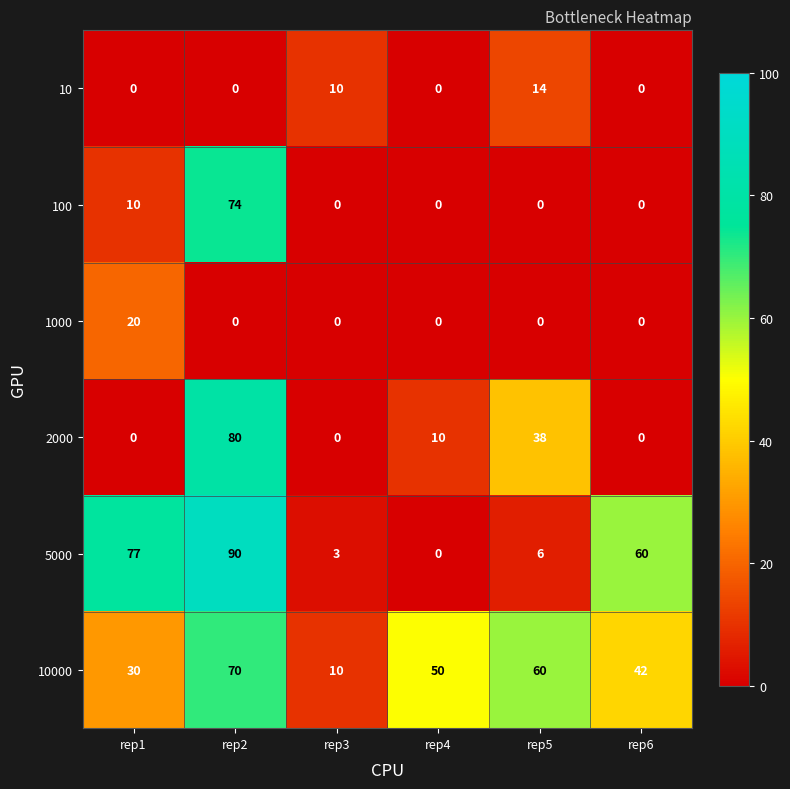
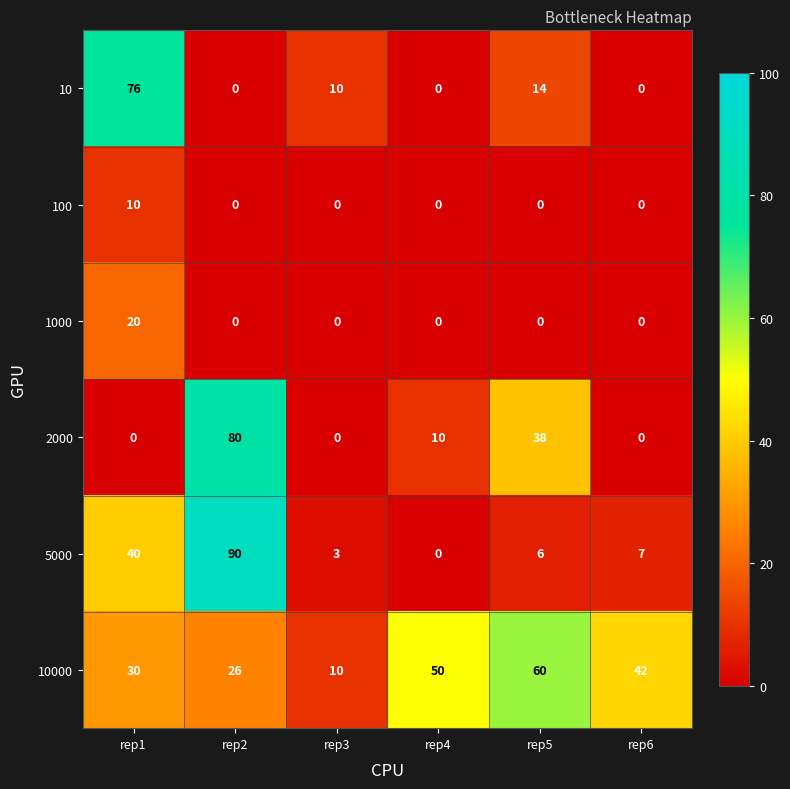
  {
    "10": {
-     "rep1": 0,
+     "rep1": 76,
      "rep2": 0,
      "rep3": 10,
      "rep4": 0,
      "rep5": 14,
      "rep6": 0
    },
    "100": {
      "rep1": 10,
-     "rep2": 74,
+     "rep2": 0,
      "rep3": 0,
      "rep4": 0,
      "rep5": 0,
      "rep6": 0
    },
    "1000": {
      "rep1": 20,
      "rep2": 0,
      "rep3": 0,
      "rep4": 0,
      "rep5": 0,
      "rep6": 0
    },
    "2000": {
      "rep1": 0,
      "rep2": 80,
      "rep3": 0,
      "rep4": 10,
      "rep5": 38,
      "rep6": 0
    },
    "5000": {
-     "rep1": 77,
+     "rep1": 40,
      "rep2": 90,
      "rep3": 3,
      "rep4": 0,
      "rep5": 6,
-     "rep6": 60
+     "rep6": 7
    },
    "10000": {
      "rep1": 30,
-     "rep2": 70,
+     "rep2": 26,
      "rep3": 10,
      "rep4": 50,
      "rep5": 60,
      "rep6": 42
    }
  }
